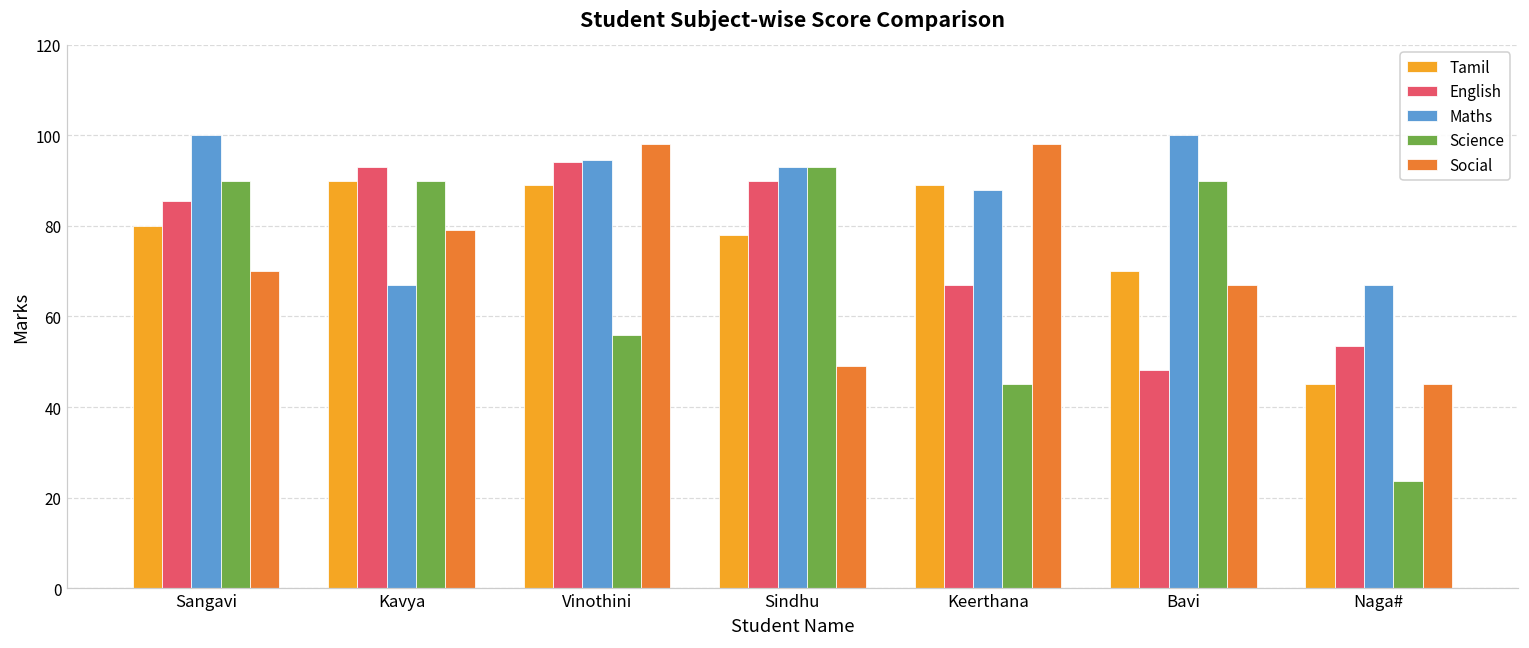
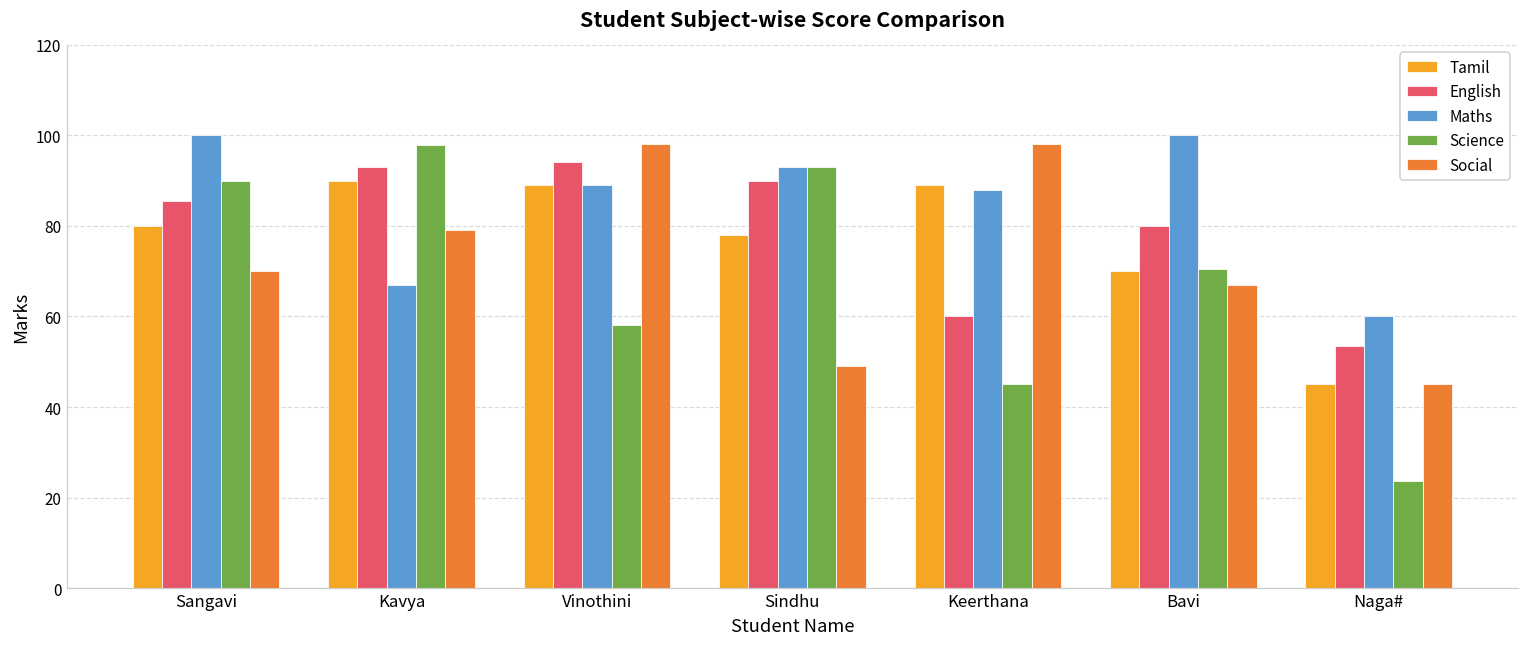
  {
    "English": {
      "Sangavi": 85,
      "Kavya": 93,
      "Vinothini": 94,
      "Sindhu": 90,
-     "Keerthana": 67,
-     "Bavi": 48,
+     "Keerthana": 60,
+     "Bavi": 80,
      "Naga#": 53
    },
    "Maths": {
      "Sangavi": 100,
      "Kavya": 67,
-     "Vinothini": 95,
+     "Vinothini": 89,
      "Sindhu": 93,
      "Keerthana": 88,
      "Bavi": 100,
-     "Naga#": 67
+     "Naga#": 60
    },
    "Science": {
      "Sangavi": 90,
-     "Kavya": 90,
-     "Vinothini": 56,
+     "Kavya": 98,
+     "Vinothini": 58,
      "Sindhu": 93,
      "Keerthana": 45,
-     "Bavi": 90,
+     "Bavi": 71,
      "Naga#": 24
    }
  }
